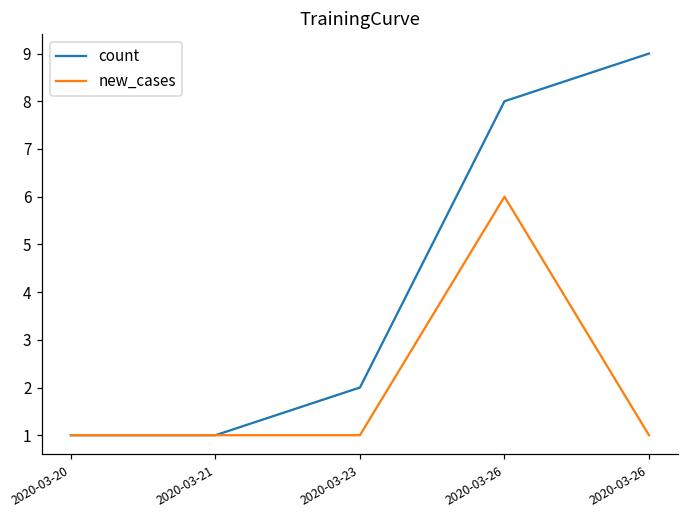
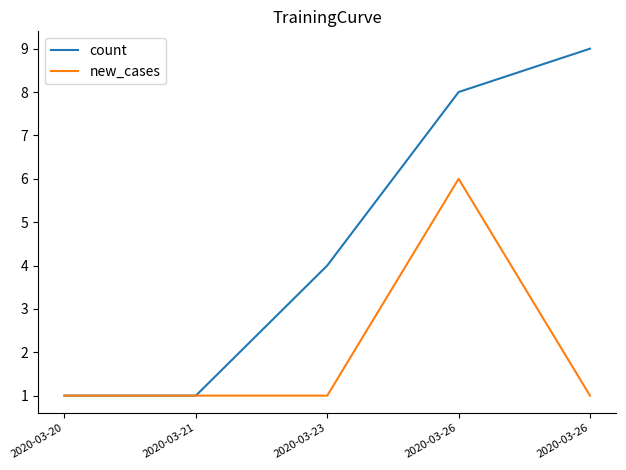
  {
    "count": {
-     "2020-03-23": 2
+     "2020-03-23": 4
    },
    "new_cases": {
      "2020-03-23": 1
    }
  }
